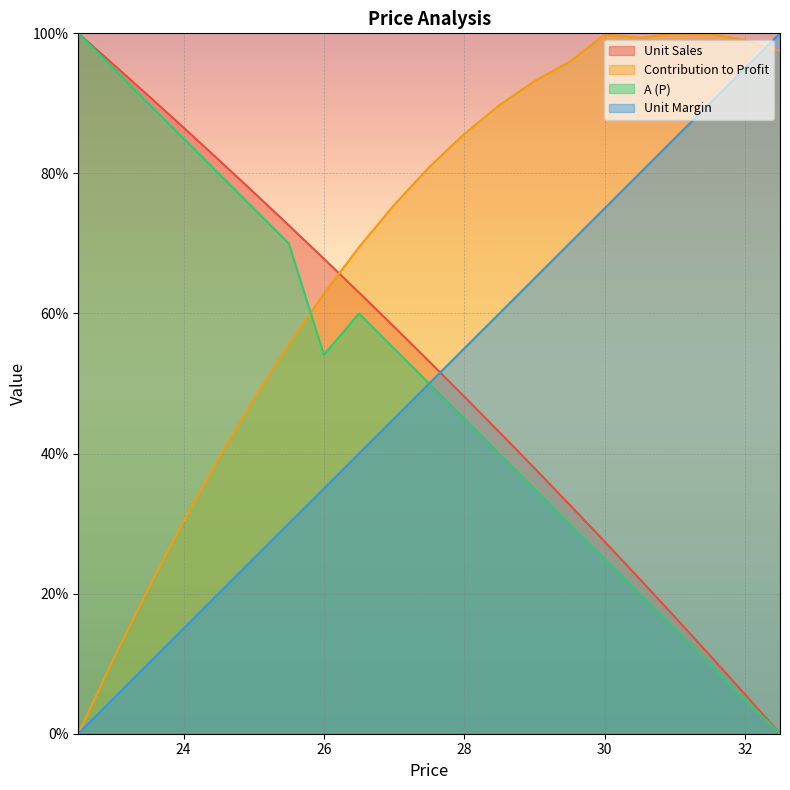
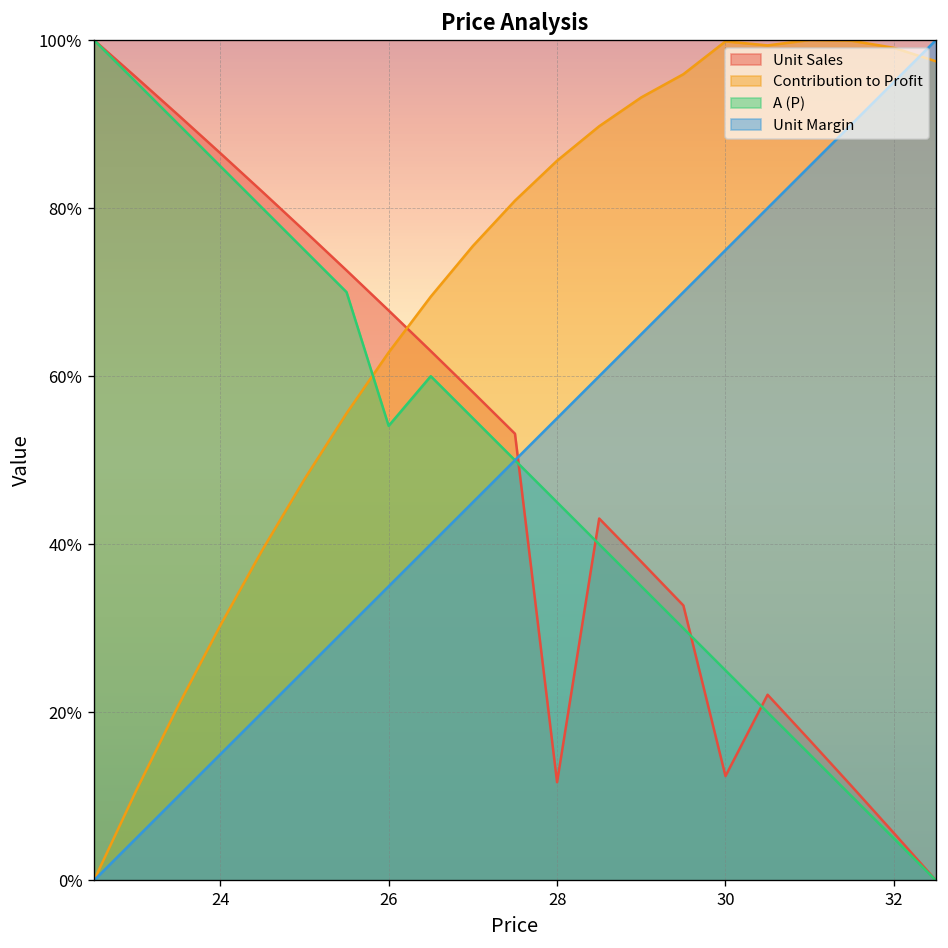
  {
    "Unit Sales": {
      "24": "87%",
      "26": "68%",
-     "28": "48%",
-     "30": "27%",
+     "28": "12%",
+     "30": "12%",
      "32": "6%"
    },
    "Contribution to Profit": {
      "24": "30%",
      "26": "63%",
      "28": "86%",
      "30": "100%"
    },
    "A (P)": {
      "24": "85%",
      "26": "54%",
      "28": "45%",
      "30": "25%",
      "32": "5%"
    },
    "Unit Margin": {
      "24": "15%",
      "26": "35%",
      "28": "55%",
      "30": "75%"
    }
  }
